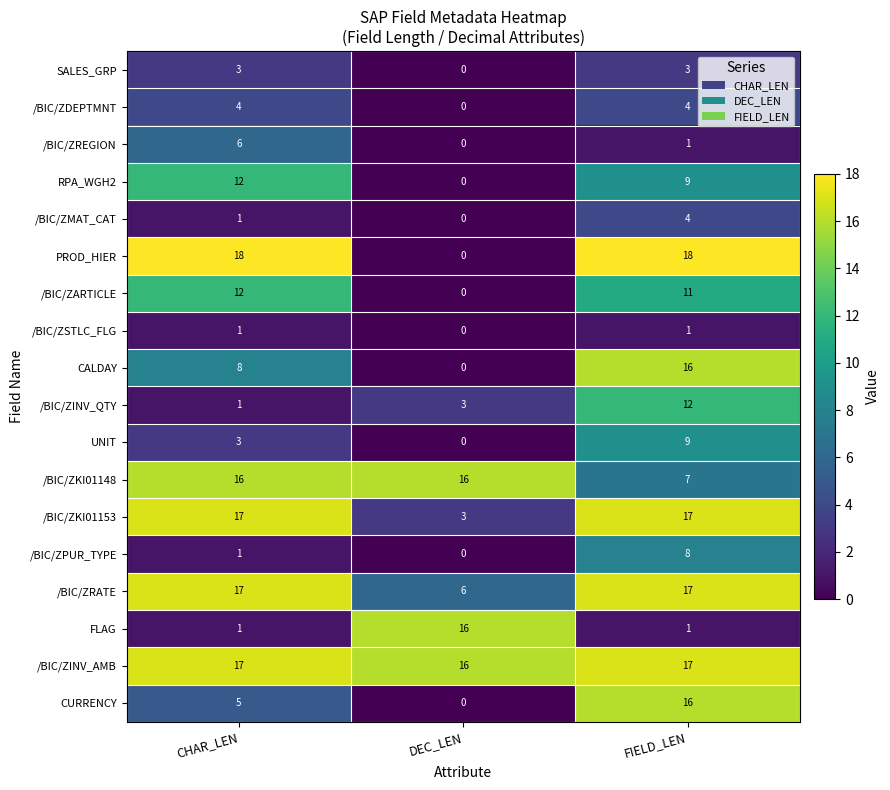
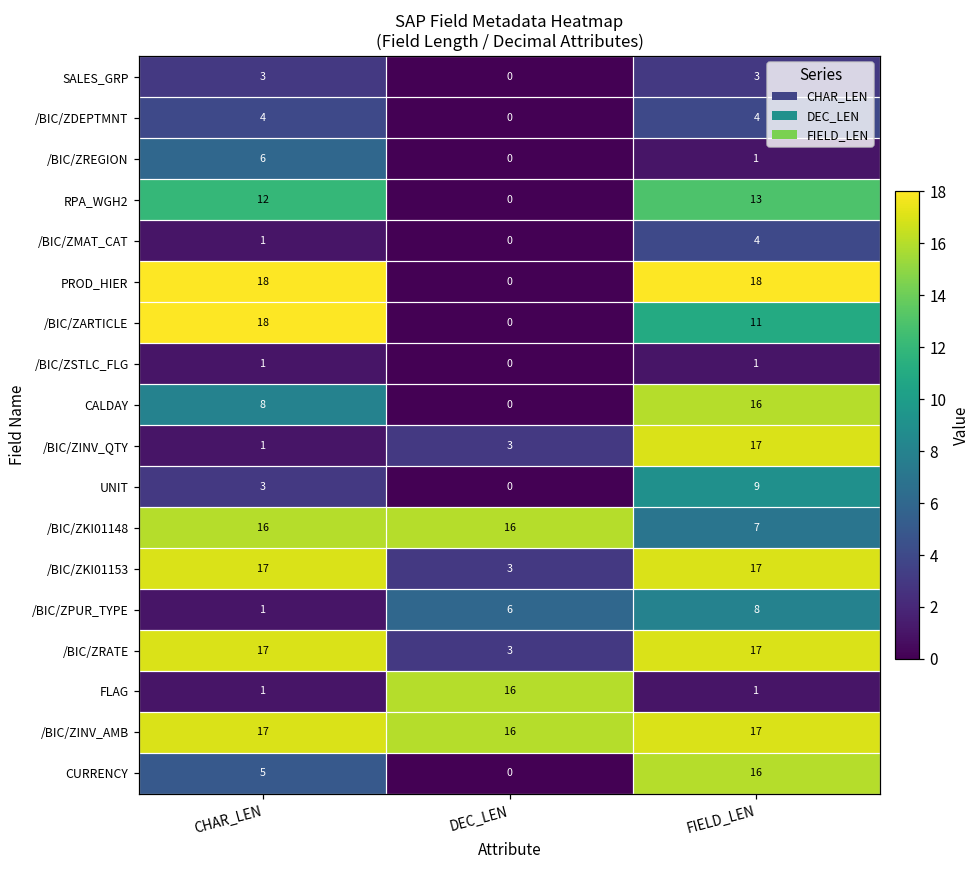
  {
    "SALES_GRP": {
      "CHAR_LEN": 3,
      "DEC_LEN": 0,
      "FIELD_LEN": 3
    },
    "/BIC/ZDEPTMNT": {
      "CHAR_LEN": 4,
      "DEC_LEN": 0,
      "FIELD_LEN": 4
    },
    "/BIC/ZREGION": {
      "CHAR_LEN": 6,
      "DEC_LEN": 0,
      "FIELD_LEN": 1
    },
    "RPA_WGH2": {
      "CHAR_LEN": 12,
      "DEC_LEN": 0,
-     "FIELD_LEN": 9
+     "FIELD_LEN": 13
    },
    "/BIC/ZMAT_CAT": {
      "CHAR_LEN": 1,
      "DEC_LEN": 0,
      "FIELD_LEN": 4
    },
    "PROD_HIER": {
      "CHAR_LEN": 18,
      "DEC_LEN": 0,
      "FIELD_LEN": 18
    },
    "/BIC/ZARTICLE": {
-     "CHAR_LEN": 12,
+     "CHAR_LEN": 18,
      "DEC_LEN": 0,
      "FIELD_LEN": 11
    },
    "/BIC/ZSTLC_FLG": {
      "CHAR_LEN": 1,
      "DEC_LEN": 0,
      "FIELD_LEN": 1
    },
    "CALDAY": {
      "CHAR_LEN": 8,
      "DEC_LEN": 0,
      "FIELD_LEN": 16
    },
    "/BIC/ZINV_QTY": {
      "CHAR_LEN": 1,
      "DEC_LEN": 3,
-     "FIELD_LEN": 12
+     "FIELD_LEN": 17
    },
    "UNIT": {
      "CHAR_LEN": 3,
      "DEC_LEN": 0,
      "FIELD_LEN": 9
    },
    "/BIC/ZKI01148": {
      "CHAR_LEN": 16,
      "DEC_LEN": 16,
      "FIELD_LEN": 7
    },
    "/BIC/ZKI01153": {
      "CHAR_LEN": 17,
      "DEC_LEN": 3,
      "FIELD_LEN": 17
    },
    "/BIC/ZPUR_TYPE": {
      "CHAR_LEN": 1,
-     "DEC_LEN": 0,
+     "DEC_LEN": 6,
      "FIELD_LEN": 8
    },
    "/BIC/ZRATE": {
      "CHAR_LEN": 17,
-     "DEC_LEN": 6,
+     "DEC_LEN": 3,
      "FIELD_LEN": 17
    },
    "FLAG": {
      "CHAR_LEN": 1,
      "DEC_LEN": 16,
      "FIELD_LEN": 1
    },
    "/BIC/ZINV_AMB": {
      "CHAR_LEN": 17,
      "DEC_LEN": 16,
      "FIELD_LEN": 17
    },
    "CURRENCY": {
      "CHAR_LEN": 5,
      "DEC_LEN": 0,
      "FIELD_LEN": 16
    }
  }
